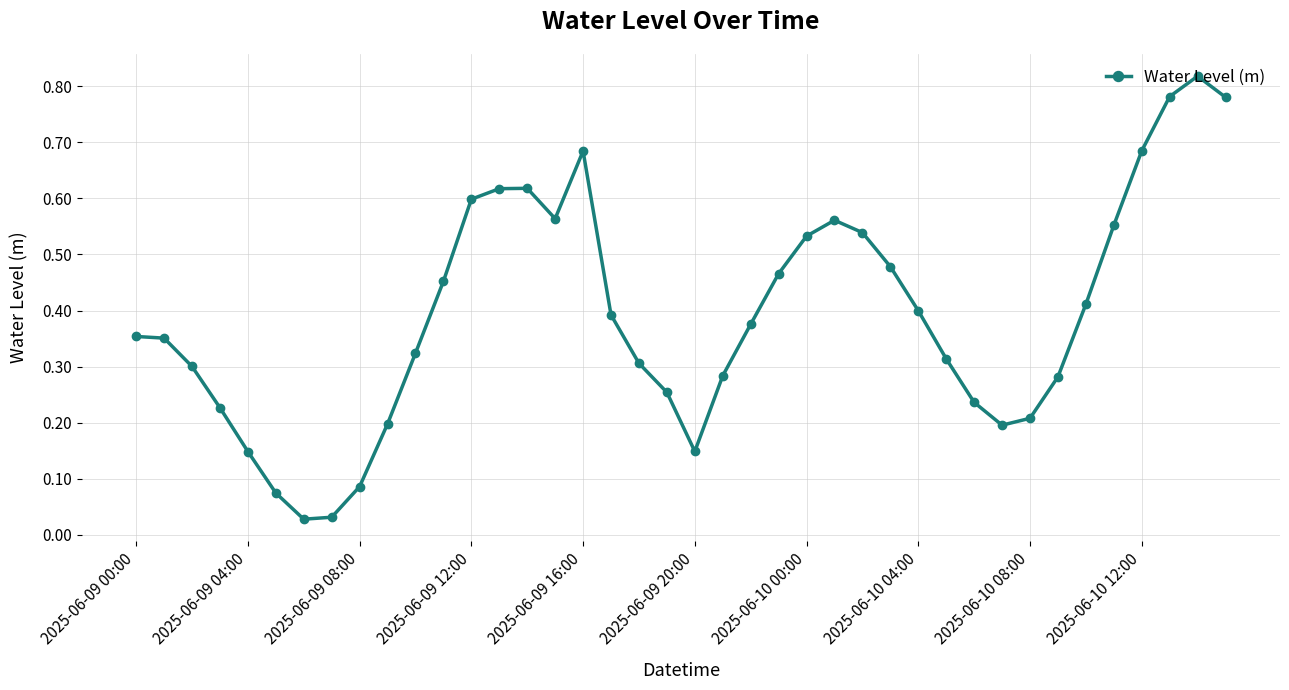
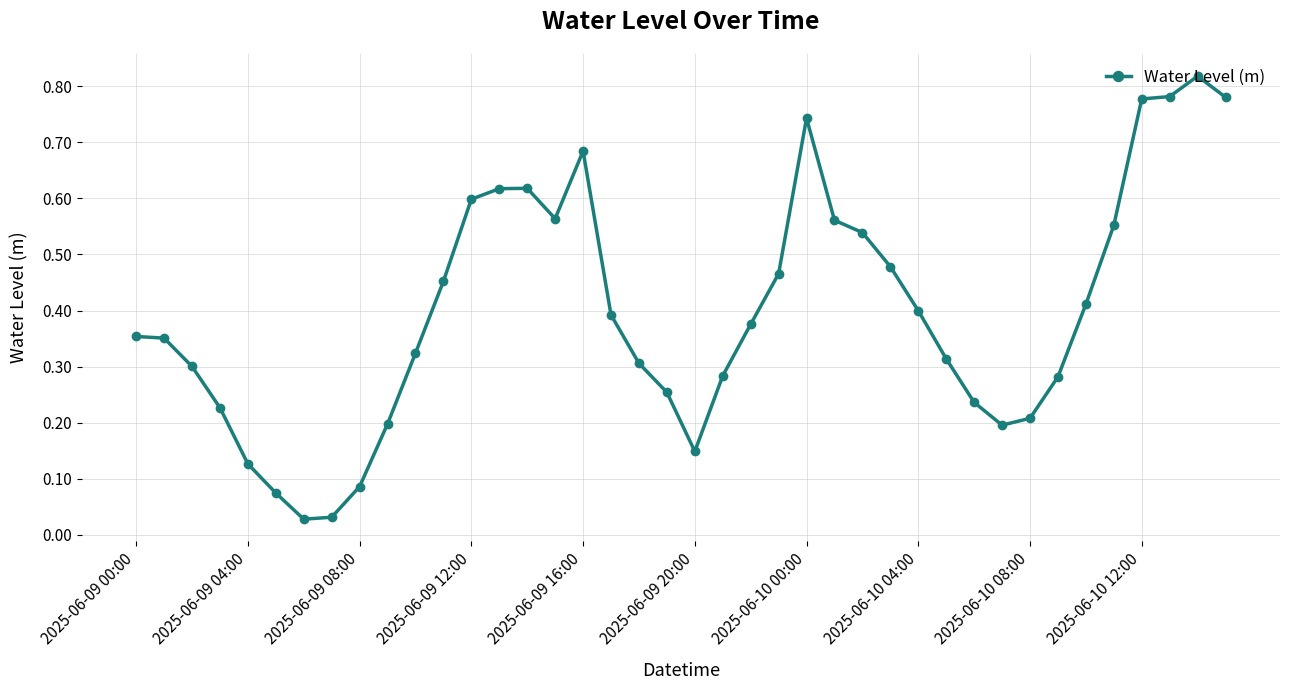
  {
    "2025-06-09 00:00": 0.35,
-   "2025-06-09 04:00": 0.15,
+   "2025-06-09 04:00": 0.13,
    "2025-06-09 08:00": 0.09,
    "2025-06-09 12:00": 0.60,
    "2025-06-09 16:00": 0.68,
    "2025-06-09 20:00": 0.15,
-   "2025-06-10 00:00": 0.53,
+   "2025-06-10 00:00": 0.74,
    "2025-06-10 04:00": 0.40,
    "2025-06-10 08:00": 0.21,
-   "2025-06-10 12:00": 0.68
+   "2025-06-10 12:00": 0.78
  }
